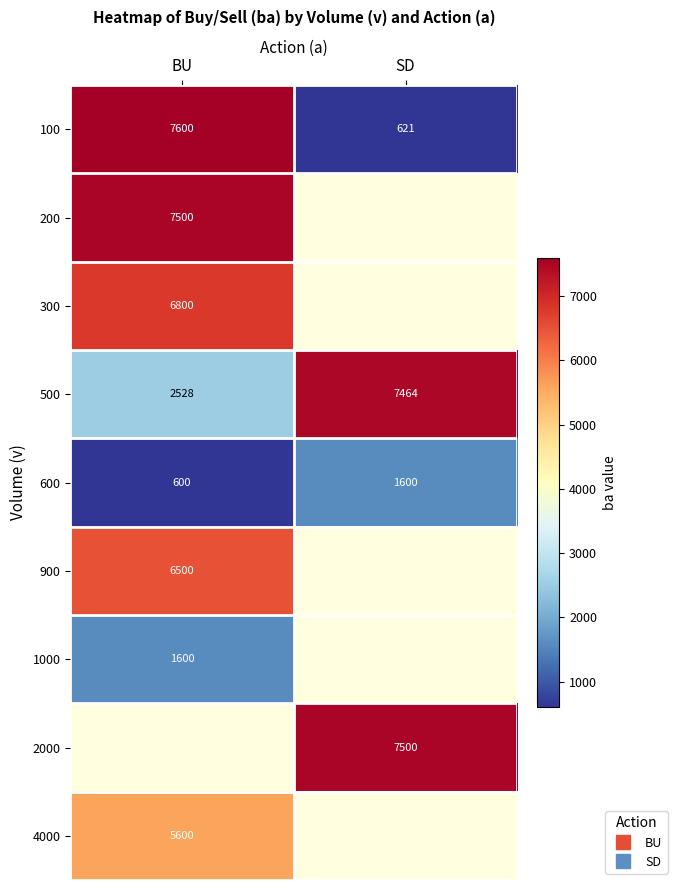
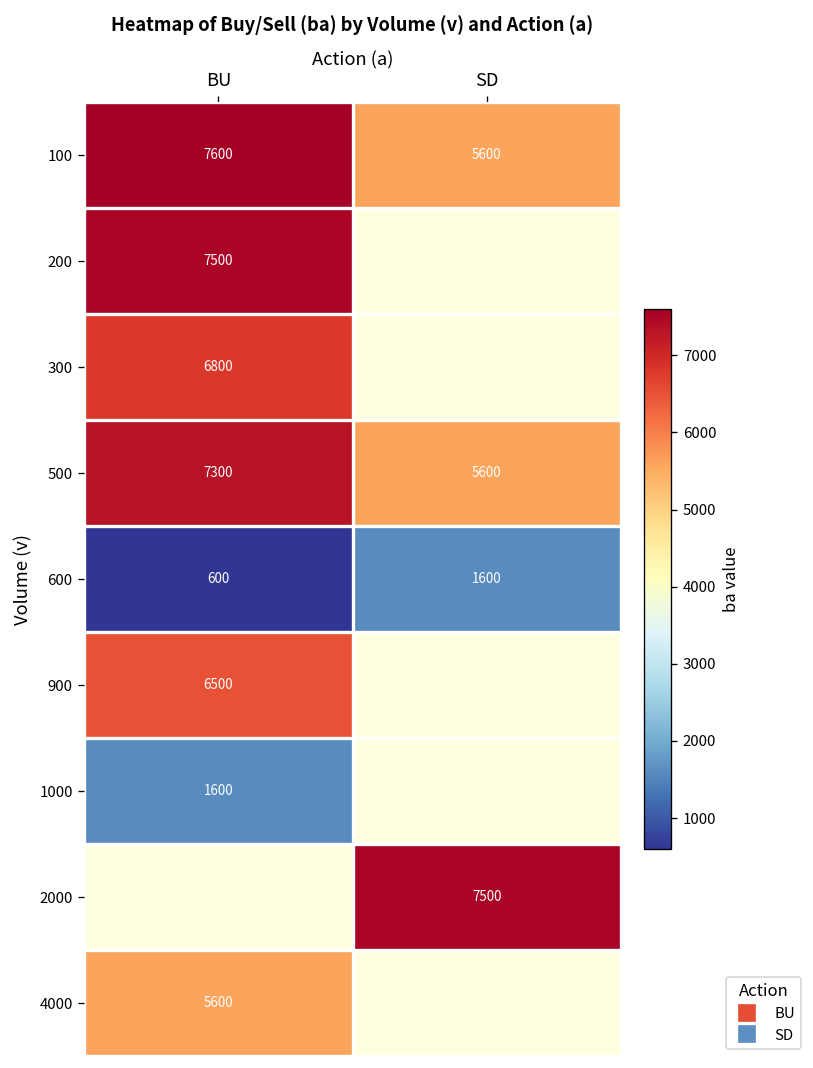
  {
    "100": {
      "BU": 7600,
-     "SD": 621
+     "SD": 5600
    },
    "200": {
      "BU": 7500
    },
    "300": {
      "BU": 6800
    },
    "500": {
-     "BU": 2528,
-     "SD": 7464
+     "BU": 7300,
+     "SD": 5600
    },
    "600": {
      "BU": 600,
      "SD": 1600
    },
    "900": {
      "BU": 6500
    },
    "1000": {
      "BU": 1600
    },
    "2000": {
      "SD": 7500
    },
    "4000": {
      "BU": 5600
    }
  }
